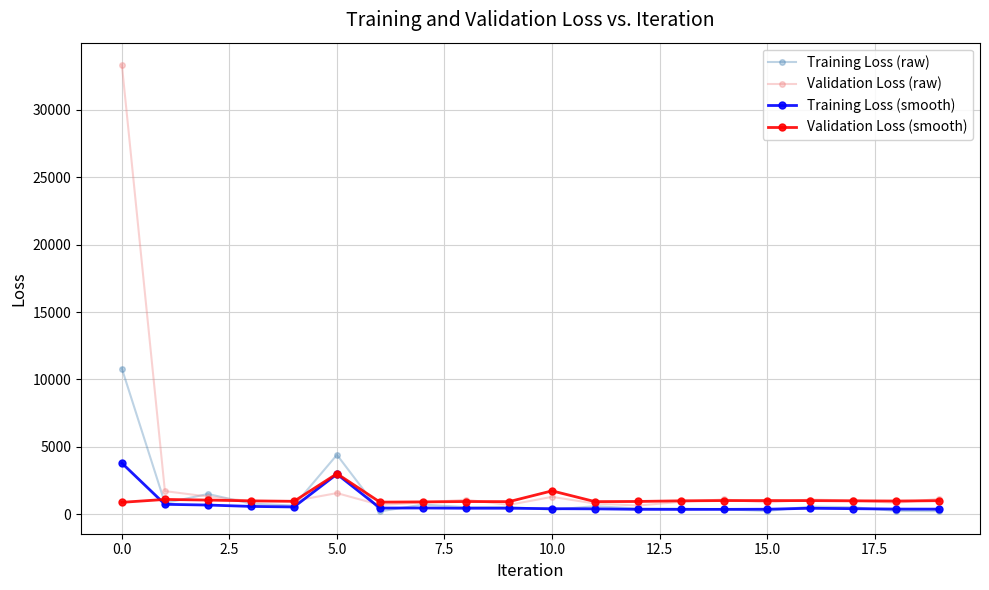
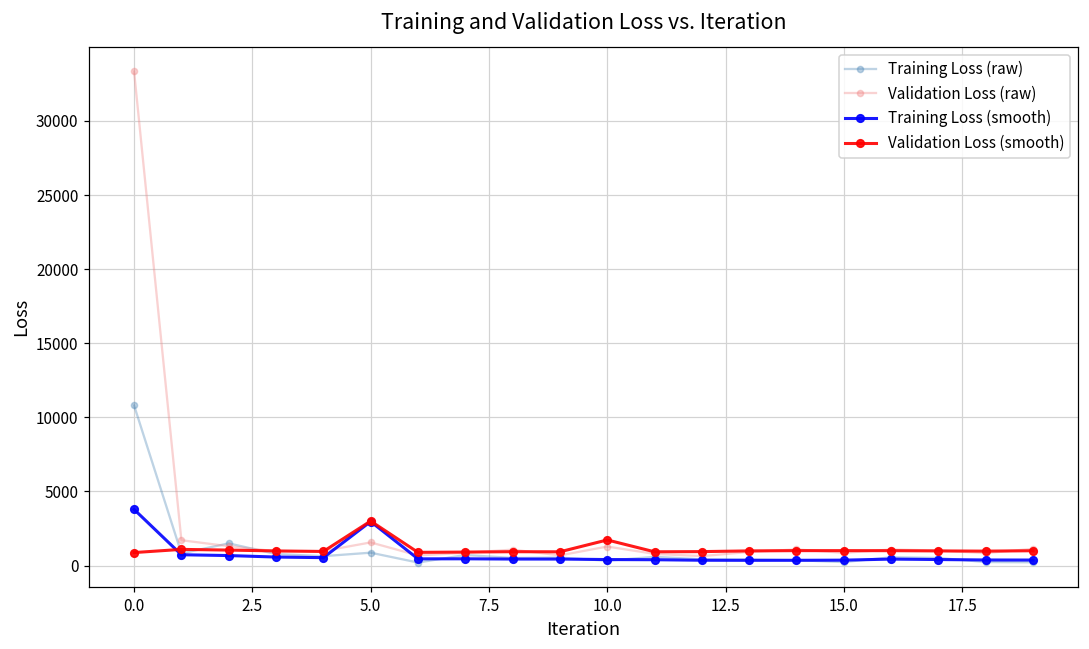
  {
    "Training Loss (raw)": {
      "0.0": 10800,
-     "5.0": 4400
+     "5.0": 900
    },
    "Validation Loss (raw)": {
      "0.0": 33300,
      "5.0": 1600,
      "10.0": 1300
    },
    "Training Loss (smooth)": {
      "0.0": 3800
    },
    "Validation Loss (smooth)": {
      "0.0": 900,
      "10.0": 1700
    }
  }
